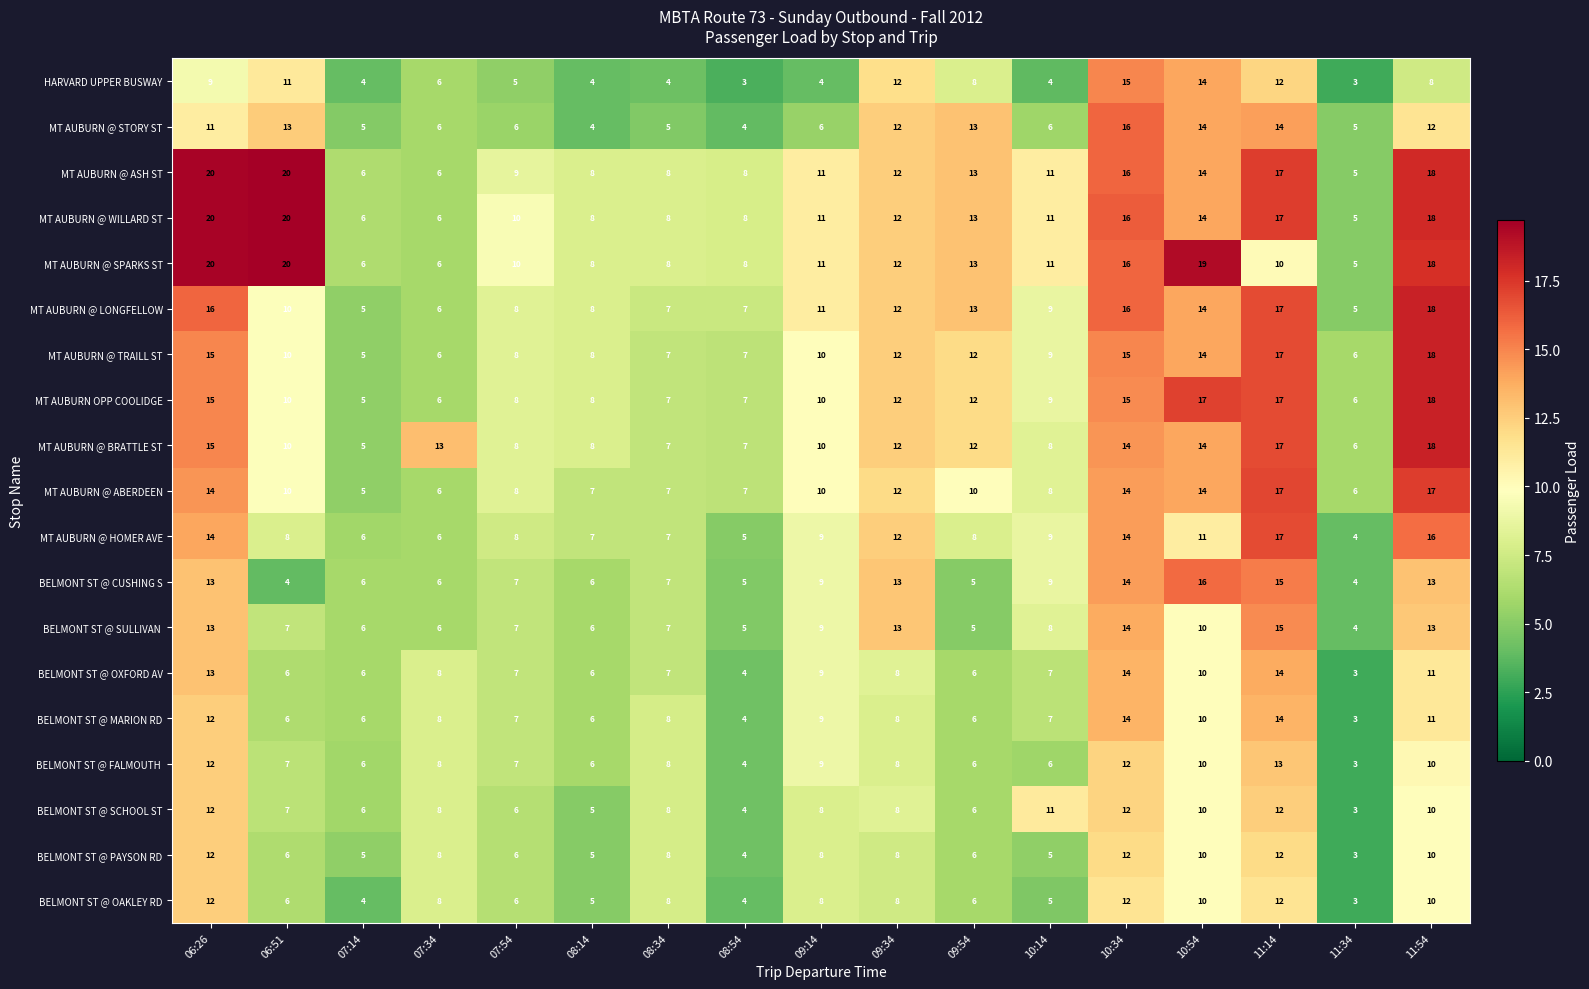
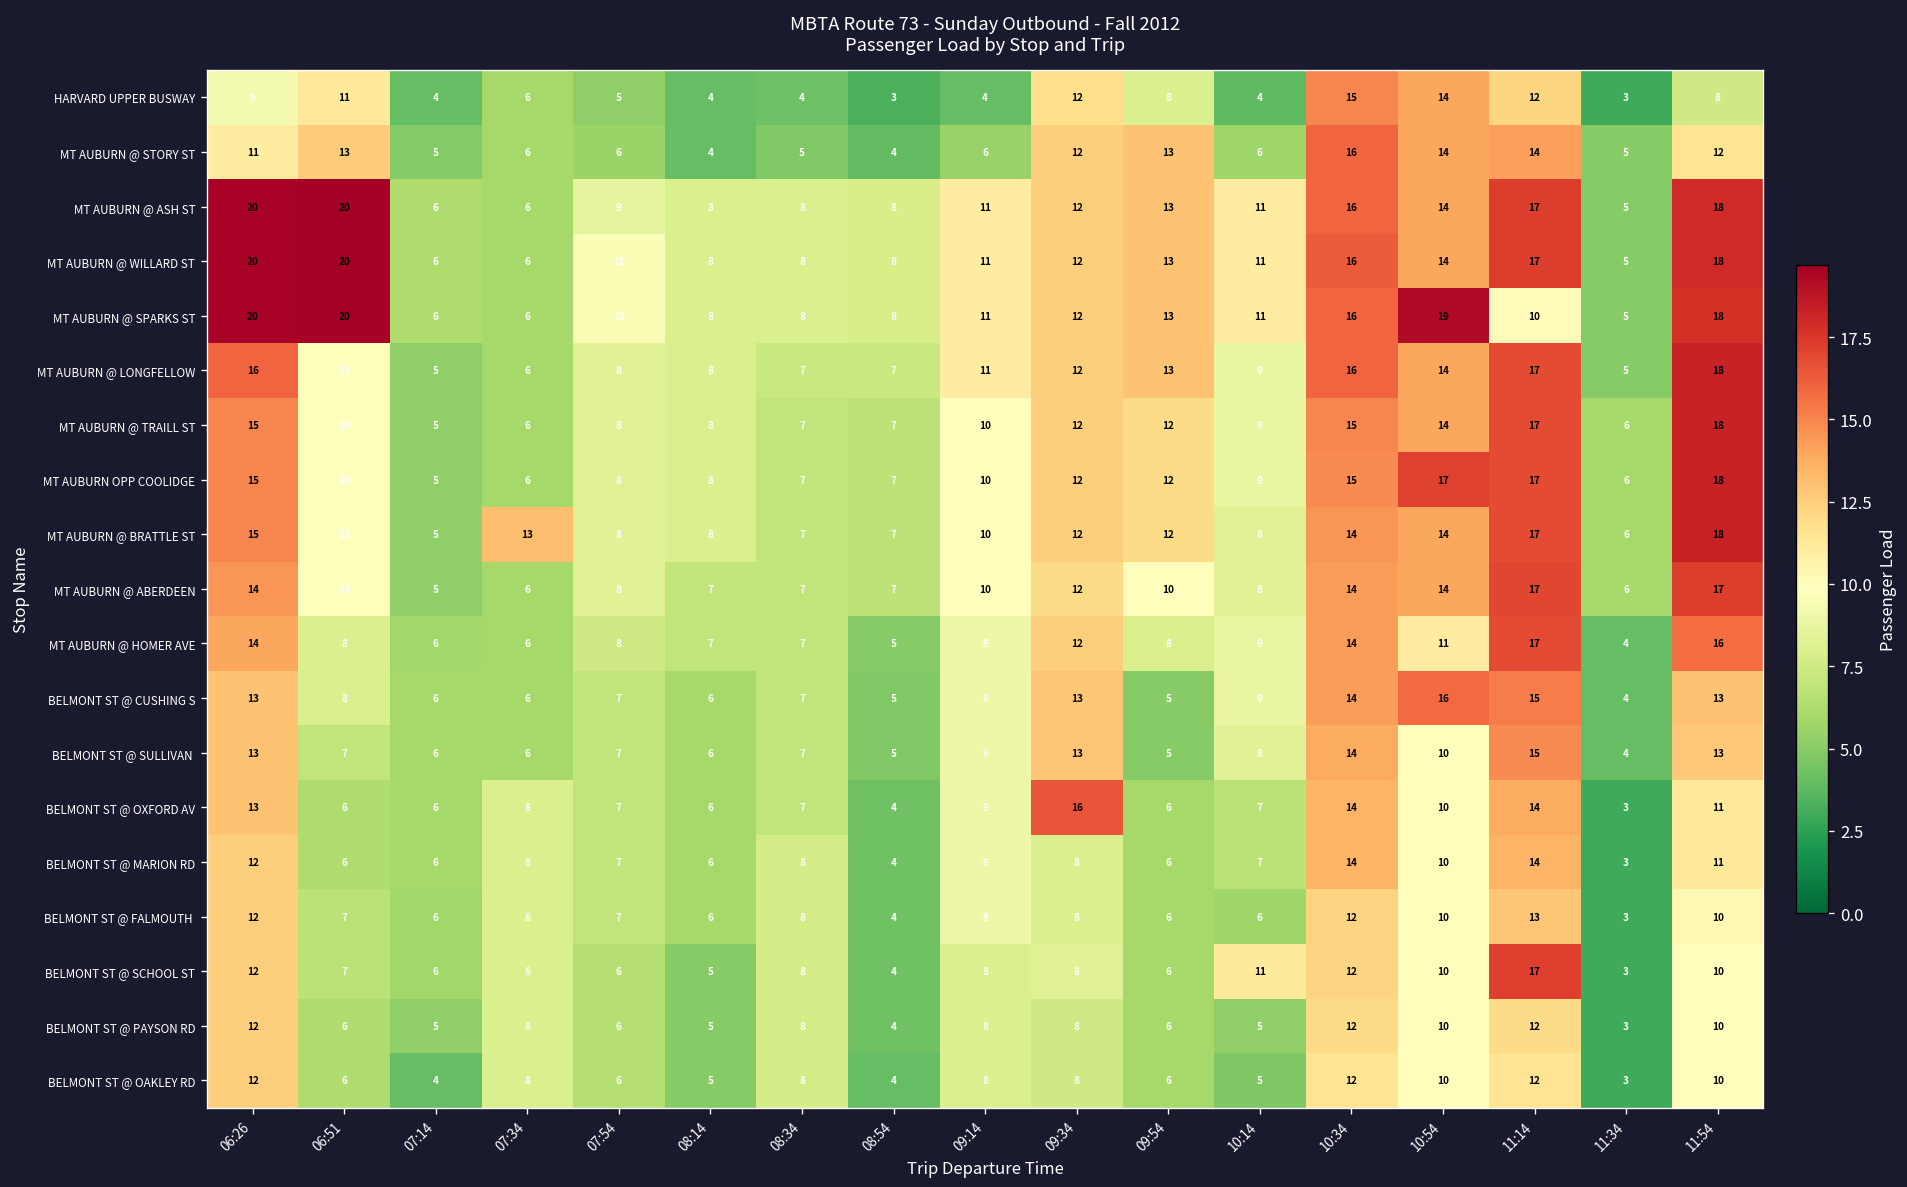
  {
    "BELMONT ST @ CUSHING S": {
      "06:26": 13,
-     "06:51": 4,
+     "06:51": 8,
      "07:14": 6,
      "07:34": 6,
      "07:54": 7,
      "08:14": 6,
      "08:34": 7,
      "08:54": 5,
      "09:14": 9,
      "09:34": 13,
      "09:54": 5,
      "10:14": 9,
      "10:34": 14,
      "10:54": 16,
      "11:14": 15,
      "11:34": 4,
      "11:54": 13
    },
    "BELMONT ST @ OXFORD AV": {
      "06:26": 13,
      "06:51": 6,
      "07:14": 6,
      "07:34": 8,
      "07:54": 7,
      "08:14": 6,
      "08:34": 7,
      "08:54": 4,
      "09:14": 9,
-     "09:34": 8,
+     "09:34": 16,
      "09:54": 6,
      "10:14": 7,
      "10:34": 14,
      "10:54": 10,
      "11:14": 14,
      "11:34": 3,
      "11:54": 11
    },
    "BELMONT ST @ SCHOOL ST": {
      "06:26": 12,
      "06:51": 7,
      "07:14": 6,
      "07:34": 8,
      "07:54": 6,
      "08:14": 5,
      "08:34": 8,
      "08:54": 4,
      "09:14": 8,
      "09:34": 8,
      "09:54": 6,
      "10:14": 11,
      "10:34": 12,
      "10:54": 10,
-     "11:14": 12,
+     "11:14": 17,
      "11:34": 3,
      "11:54": 10
    }
  }
